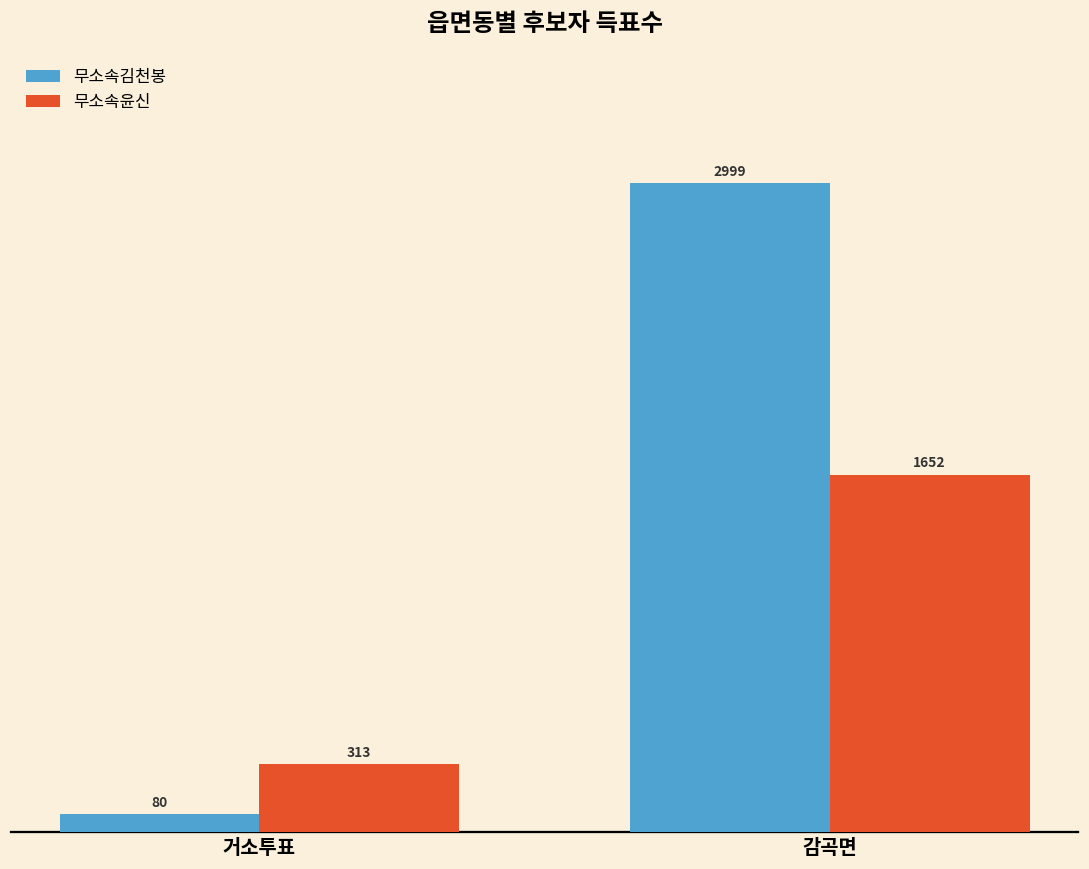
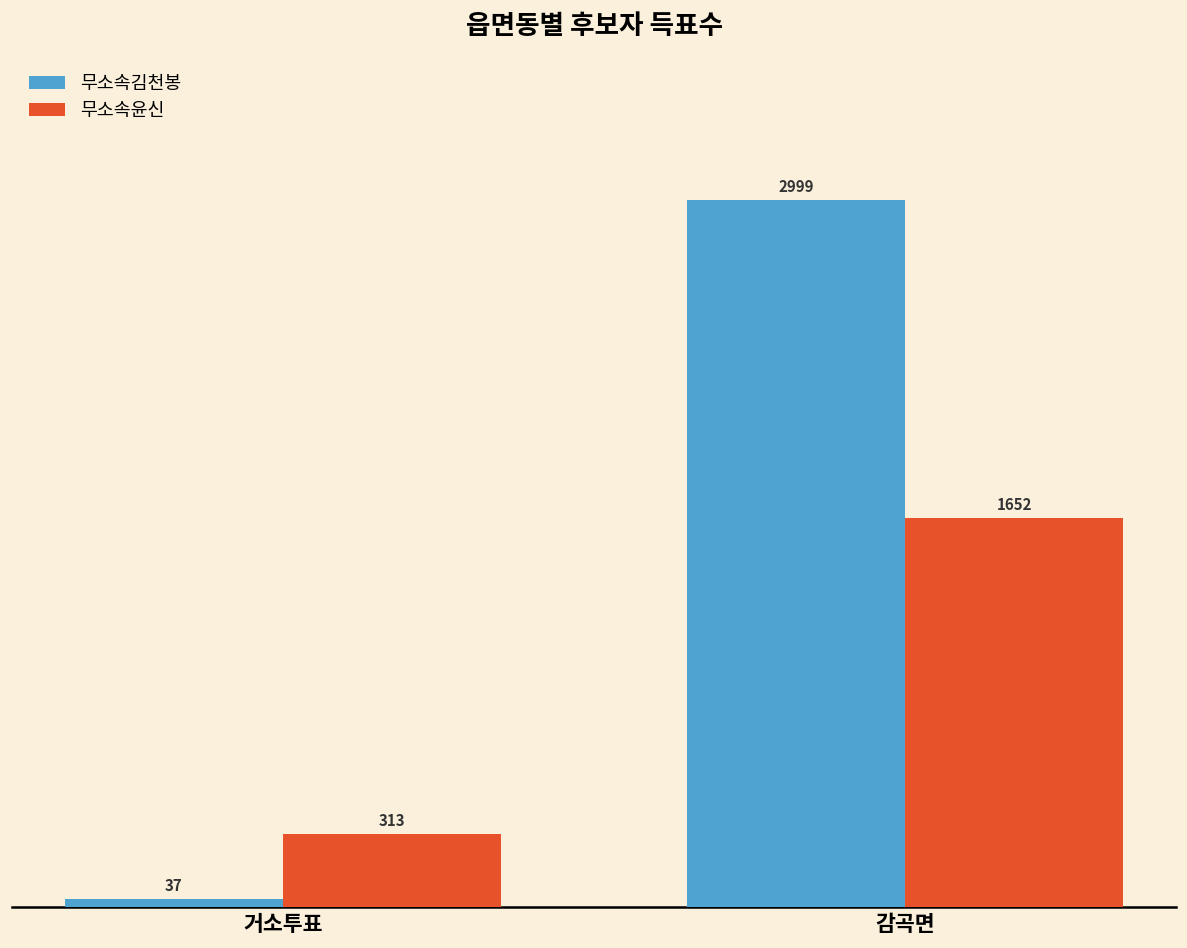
  {
    "무소속김천봉": {
-     "거소투표": 80,
+     "거소투표": 37,
      "감곡면": 2999
    },
    "무소속윤신": {
      "거소투표": 313,
      "감곡면": 1652
    }
  }
